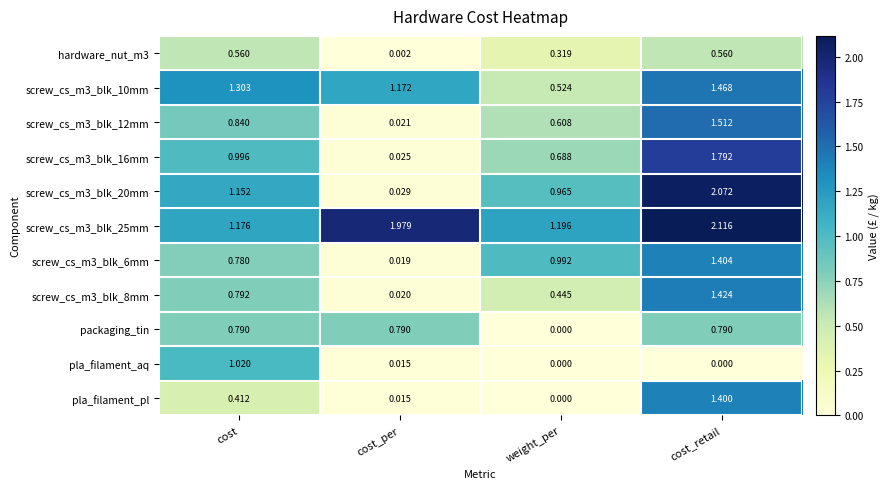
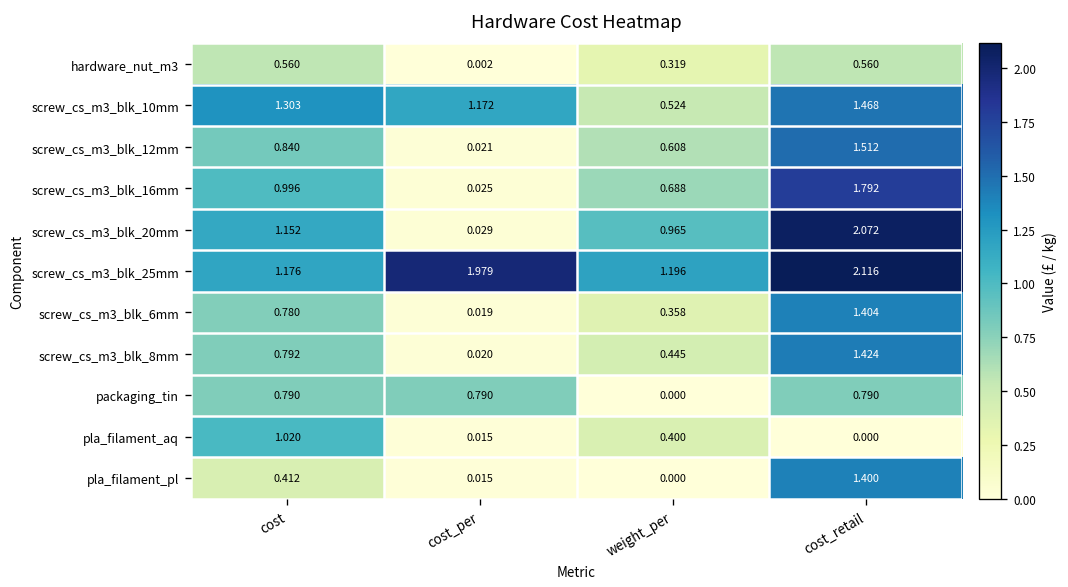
  {
    "hardware_nut_m3": {
      "cost": 0.560,
      "cost_per": 0.002,
      "weight_per": 0.319,
      "cost_retail": 0.560
    },
    "screw_cs_m3_blk_10mm": {
      "cost": 1.303,
      "cost_per": 1.172,
      "weight_per": 0.524,
      "cost_retail": 1.468
    },
    "screw_cs_m3_blk_12mm": {
      "cost": 0.840,
      "cost_per": 0.021,
      "weight_per": 0.608,
      "cost_retail": 1.512
    },
    "screw_cs_m3_blk_16mm": {
      "cost": 0.996,
      "cost_per": 0.025,
      "weight_per": 0.688,
      "cost_retail": 1.792
    },
    "screw_cs_m3_blk_20mm": {
      "cost": 1.152,
      "cost_per": 0.029,
      "weight_per": 0.965,
      "cost_retail": 2.072
    },
    "screw_cs_m3_blk_25mm": {
      "cost": 1.176,
      "cost_per": 1.979,
      "weight_per": 1.196,
      "cost_retail": 2.116
    },
    "screw_cs_m3_blk_6mm": {
      "cost": 0.780,
      "cost_per": 0.019,
-     "weight_per": 0.992,
+     "weight_per": 0.358,
      "cost_retail": 1.404
    },
    "screw_cs_m3_blk_8mm": {
      "cost": 0.792,
      "cost_per": 0.020,
      "weight_per": 0.445,
      "cost_retail": 1.424
    },
    "packaging_tin": {
      "cost": 0.790,
      "cost_per": 0.790,
      "weight_per": 0.000,
      "cost_retail": 0.790
    },
    "pla_filament_aq": {
      "cost": 1.020,
      "cost_per": 0.015,
-     "weight_per": 0.000,
+     "weight_per": 0.400,
      "cost_retail": 0.000
    },
    "pla_filament_pl": {
      "cost": 0.412,
      "cost_per": 0.015,
      "weight_per": 0.000,
      "cost_retail": 1.400
    }
  }
